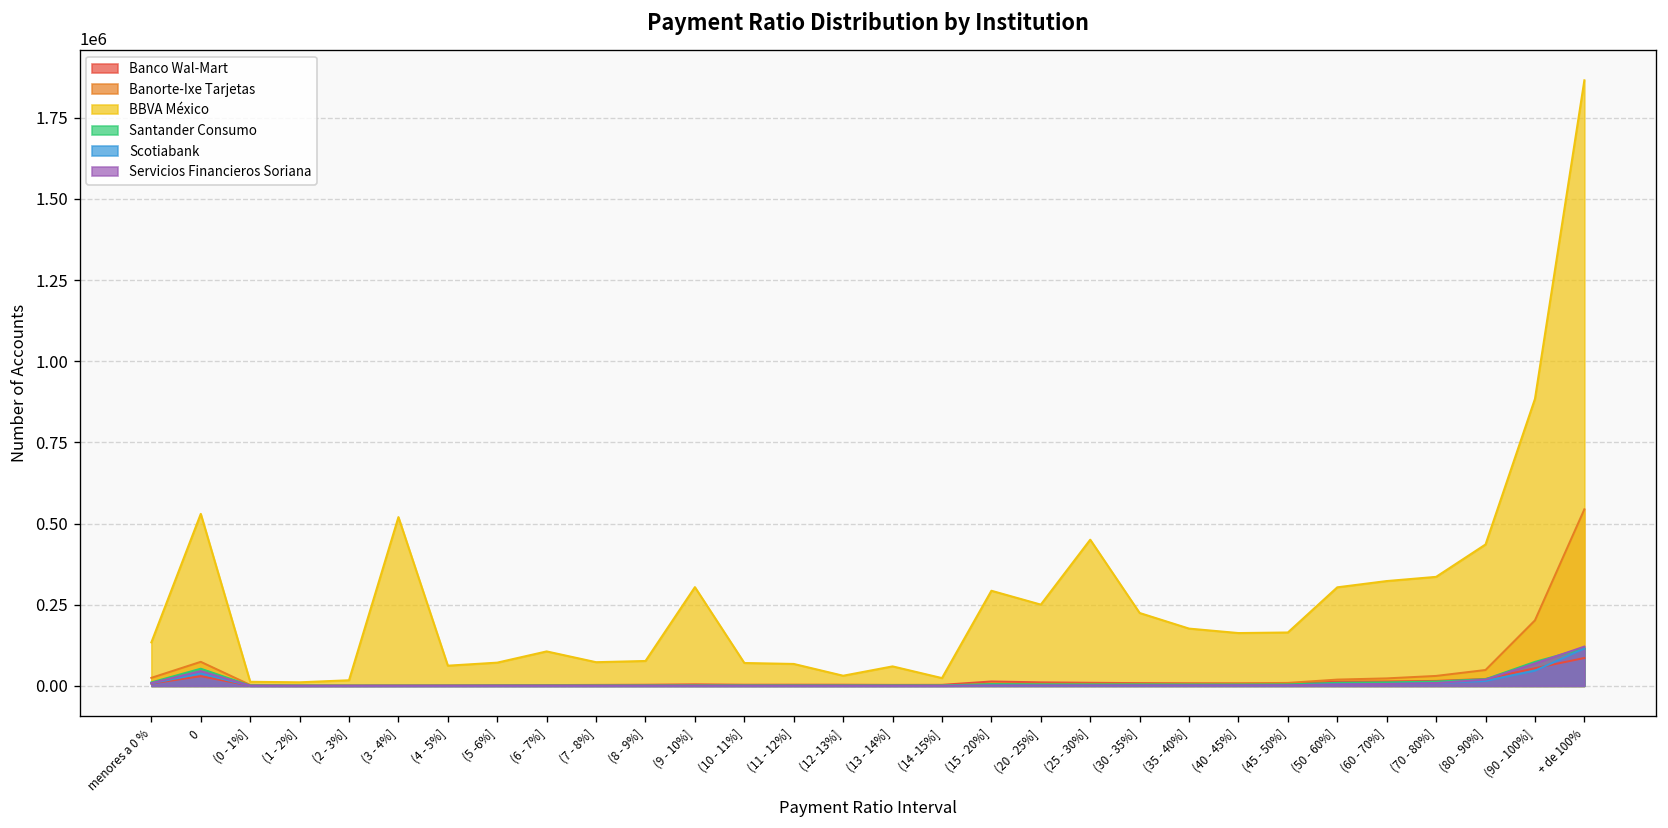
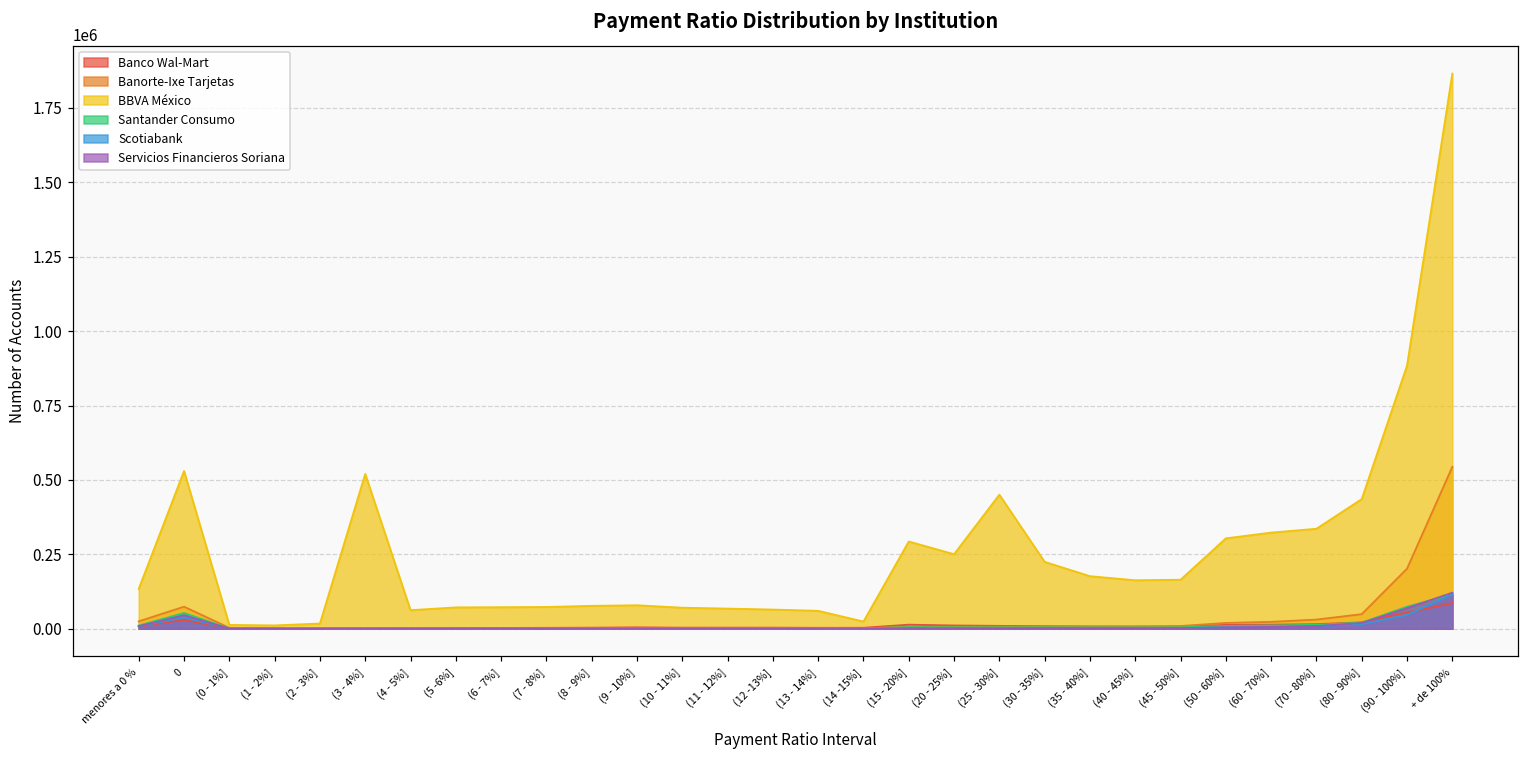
  {
    "BBVA México": {
      "menores a 0 %": 130000,
      "0": 530000,
      "(0 - 1%]": 10000,
      "(2 - 3%]": 20000,
      "(3 - 4%]": 520000,
      "(4 - 5%]": 60000,
      "(5 -6%]": 70000,
-     "(6 - 7%]": 110000,
+     "(6 - 7%]": 70000,
      "(7 - 8%]": 70000,
      "(8 - 9%]": 80000,
-     "(9 - 10%]": 300000,
+     "(9 - 10%]": 80000,
      "(10 - 11%]": 70000,
      "(11 - 12%]": 70000,
-     "(12 -13%]": 30000,
+     "(12 -13%]": 60000,
      "(13 - 14%]": 60000,
      "(14 -15%]": 20000,
      "(15 - 20%]": 290000,
      "(20 - 25%]": 250000,
      "(25 - 30%]": 450000,
      "(30 - 35%]": 220000,
      "(35 - 40%]": 180000,
      "(40 - 45%]": 160000,
      "(45 - 50%]": 160000,
      "(50 - 60%]": 300000,
      "(60 - 70%]": 320000,
      "(70 - 80%]": 340000,
      "(80 - 90%]": 440000,
      "(90 - 100%]": 880000,
      "+ de 100%": 1870000
    }
  }
